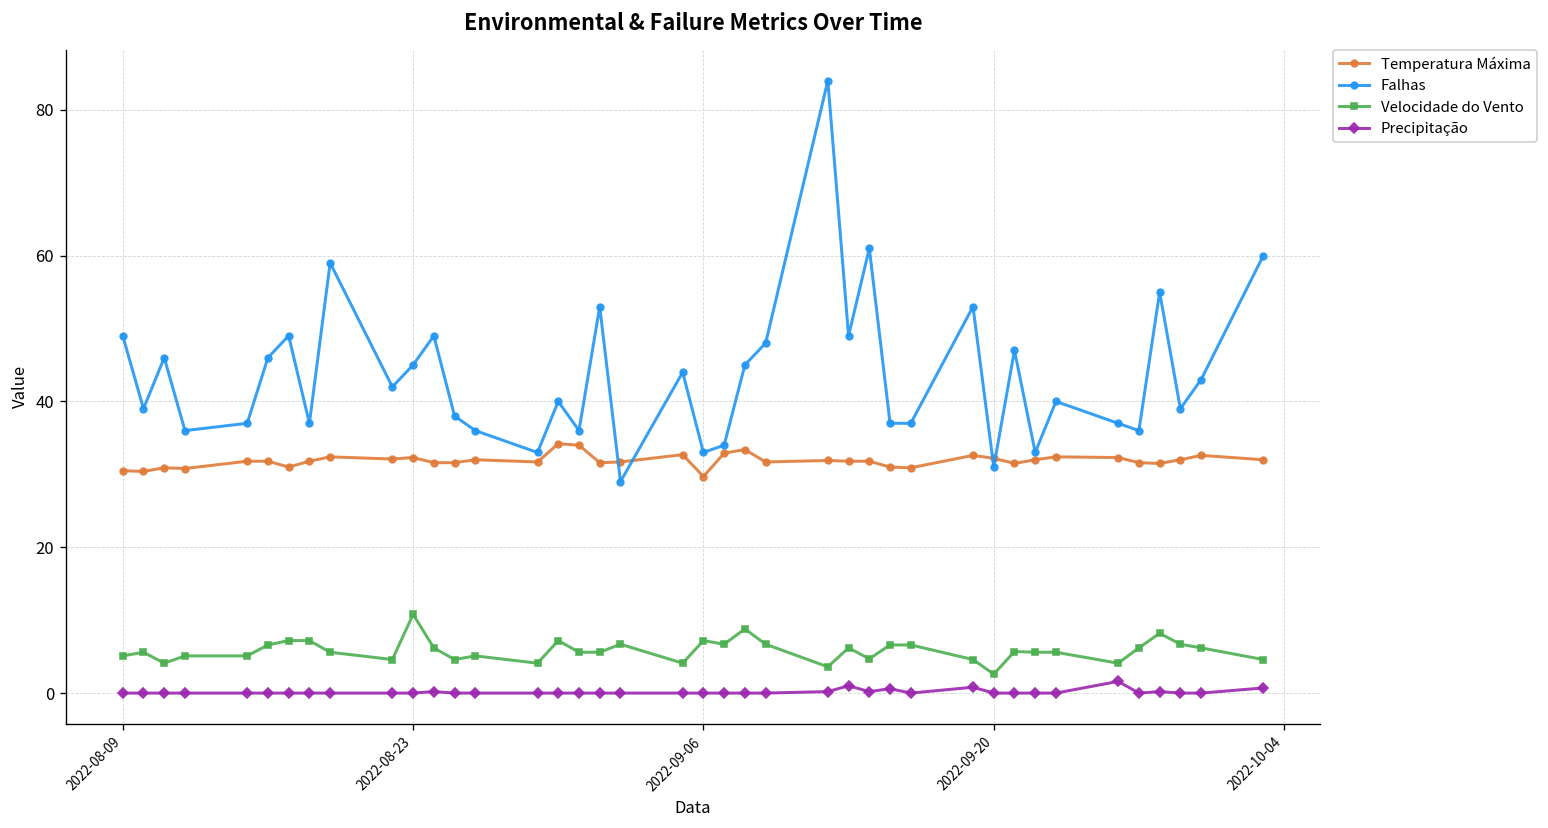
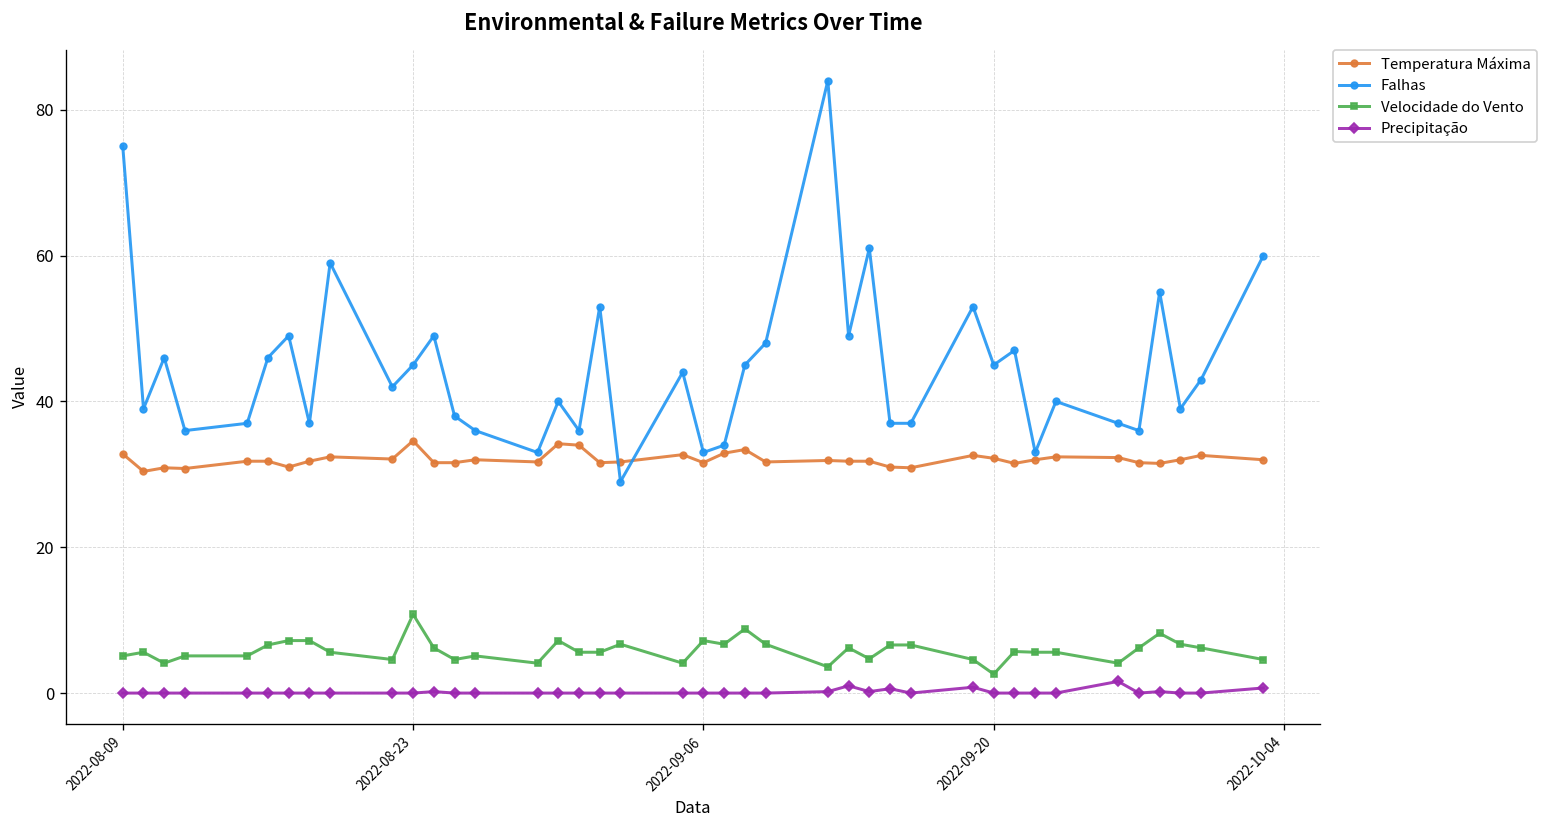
  {
    "Temperatura Máxima": {
-     "2022-08-09": 31,
-     "2022-08-23": 32,
-     "2022-09-06": 30,
+     "2022-08-09": 33,
+     "2022-08-23": 35,
+     "2022-09-06": 32,
      "2022-09-20": 32
    },
    "Falhas": {
-     "2022-08-09": 49,
+     "2022-08-09": 75,
      "2022-08-23": 45,
      "2022-09-06": 33,
-     "2022-09-20": 31
+     "2022-09-20": 45
    },
    "Velocidade do Vento": {
      "2022-08-09": 5,
      "2022-08-23": 11,
      "2022-09-06": 7,
      "2022-09-20": 3
    },
    "Precipitação": {
      "2022-08-09": 0,
      "2022-08-23": 0,
      "2022-09-06": 0,
      "2022-09-20": 0
    }
  }
